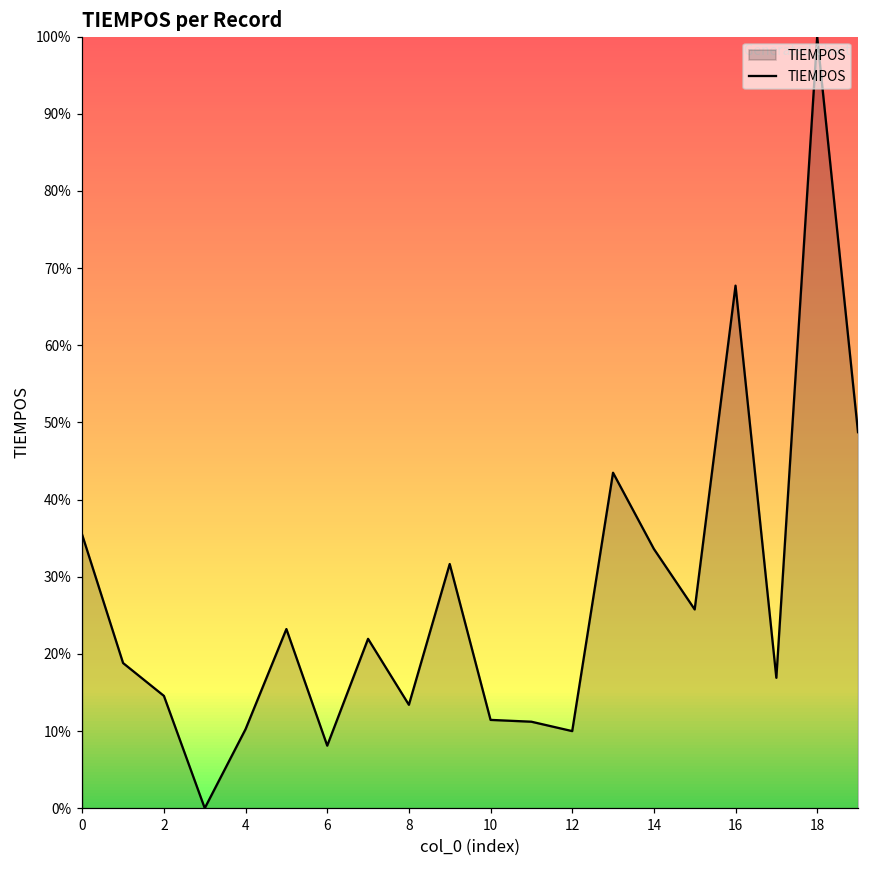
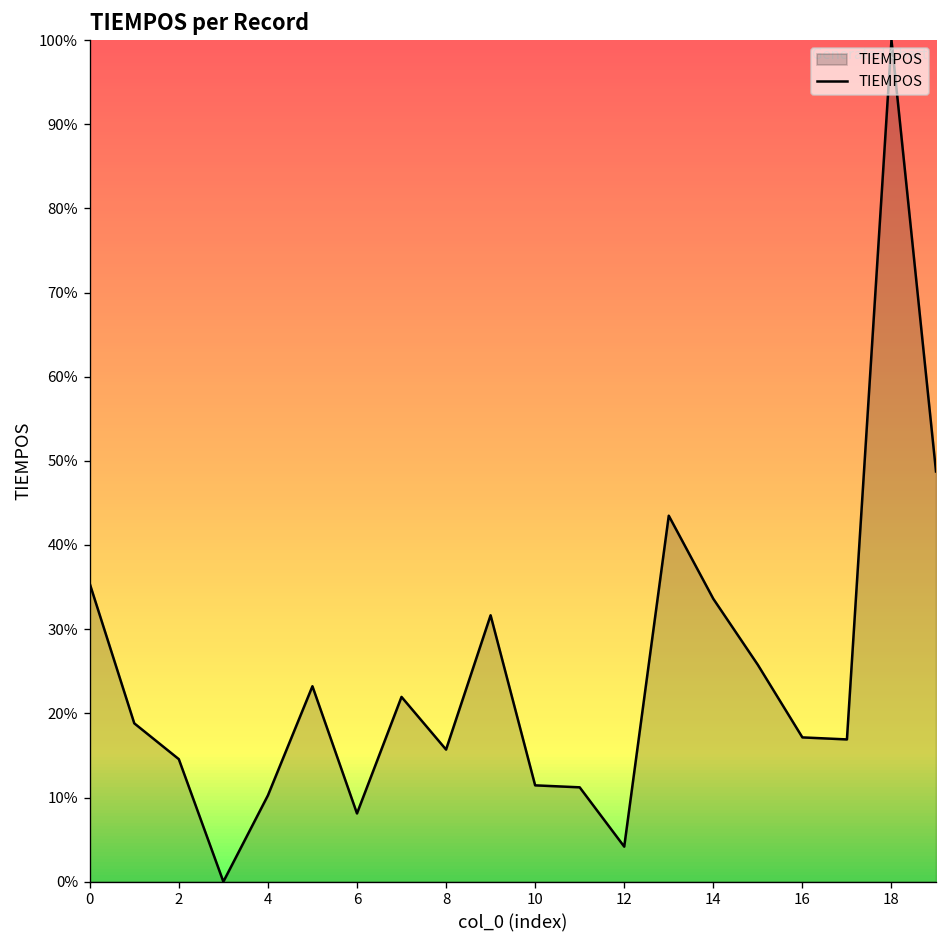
  {
    "0": "35%",
    "2": "15%",
    "4": "10%",
    "6": "8%",
-   "8": "13%",
+   "8": "16%",
    "10": "11%",
-   "12": "10%",
+   "12": "4%",
    "14": "34%",
-   "16": "68%",
+   "16": "17%",
    "18": "100%"
  }
